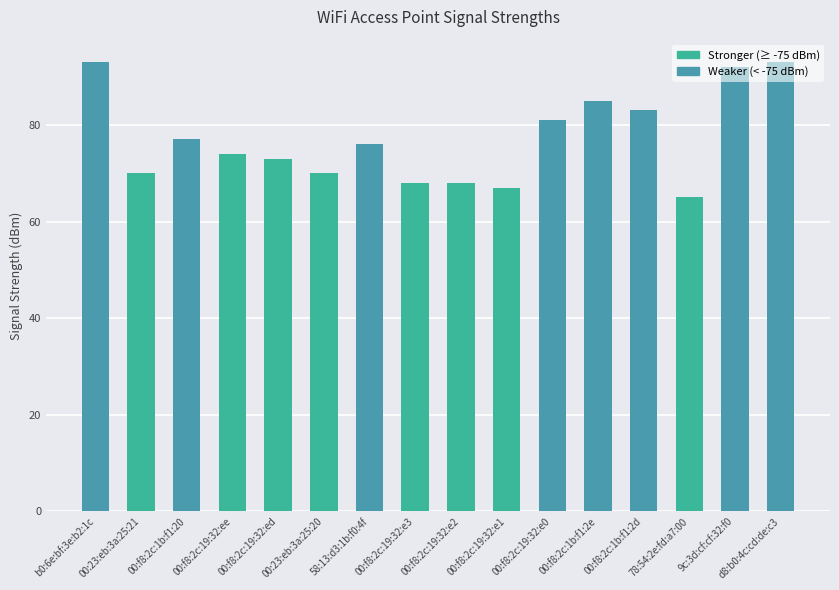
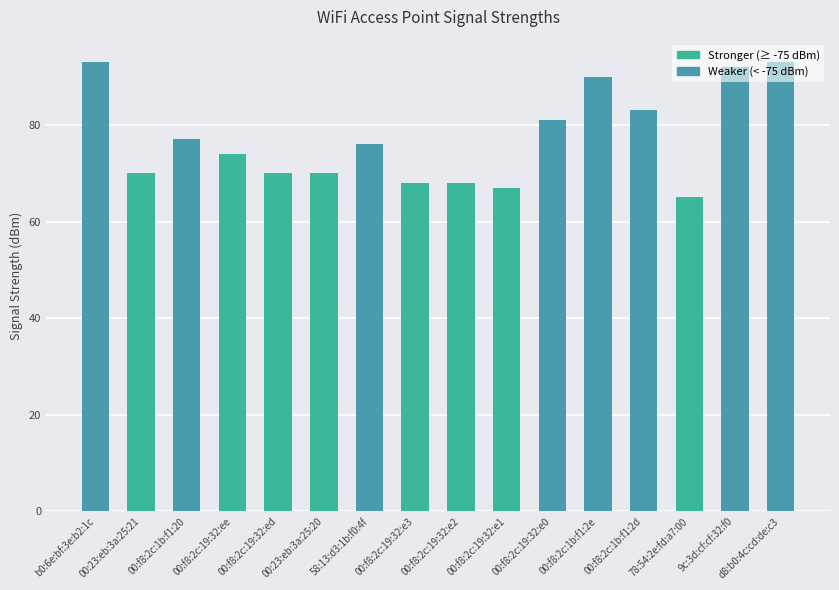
  {
    "b0:6e:bf:3e:b2:1c": 93,
    "00:23:eb:3a:25:21": 70,
    "00:f8:2c:1b:f1:20": 77,
    "00:f8:2c:19:32:ee": 74,
-   "00:f8:2c:19:32:ed": 73,
+   "00:f8:2c:19:32:ed": 70,
    "00:23:eb:3a:25:20": 70,
    "58:13:d3:1b:f0:4f": 76,
    "00:f8:2c:19:32:e3": 68,
    "00:f8:2c:19:32:e2": 68,
    "00:f8:2c:19:32:e1": 67,
    "00:f8:2c:19:32:e0": 81,
-   "00:f8:2c:1b:f1:2e": 85,
+   "00:f8:2c:1b:f1:2e": 90,
    "00:f8:2c:1b:f1:2d": 83,
    "78:54:2e:fd:a7:00": 65
  }
